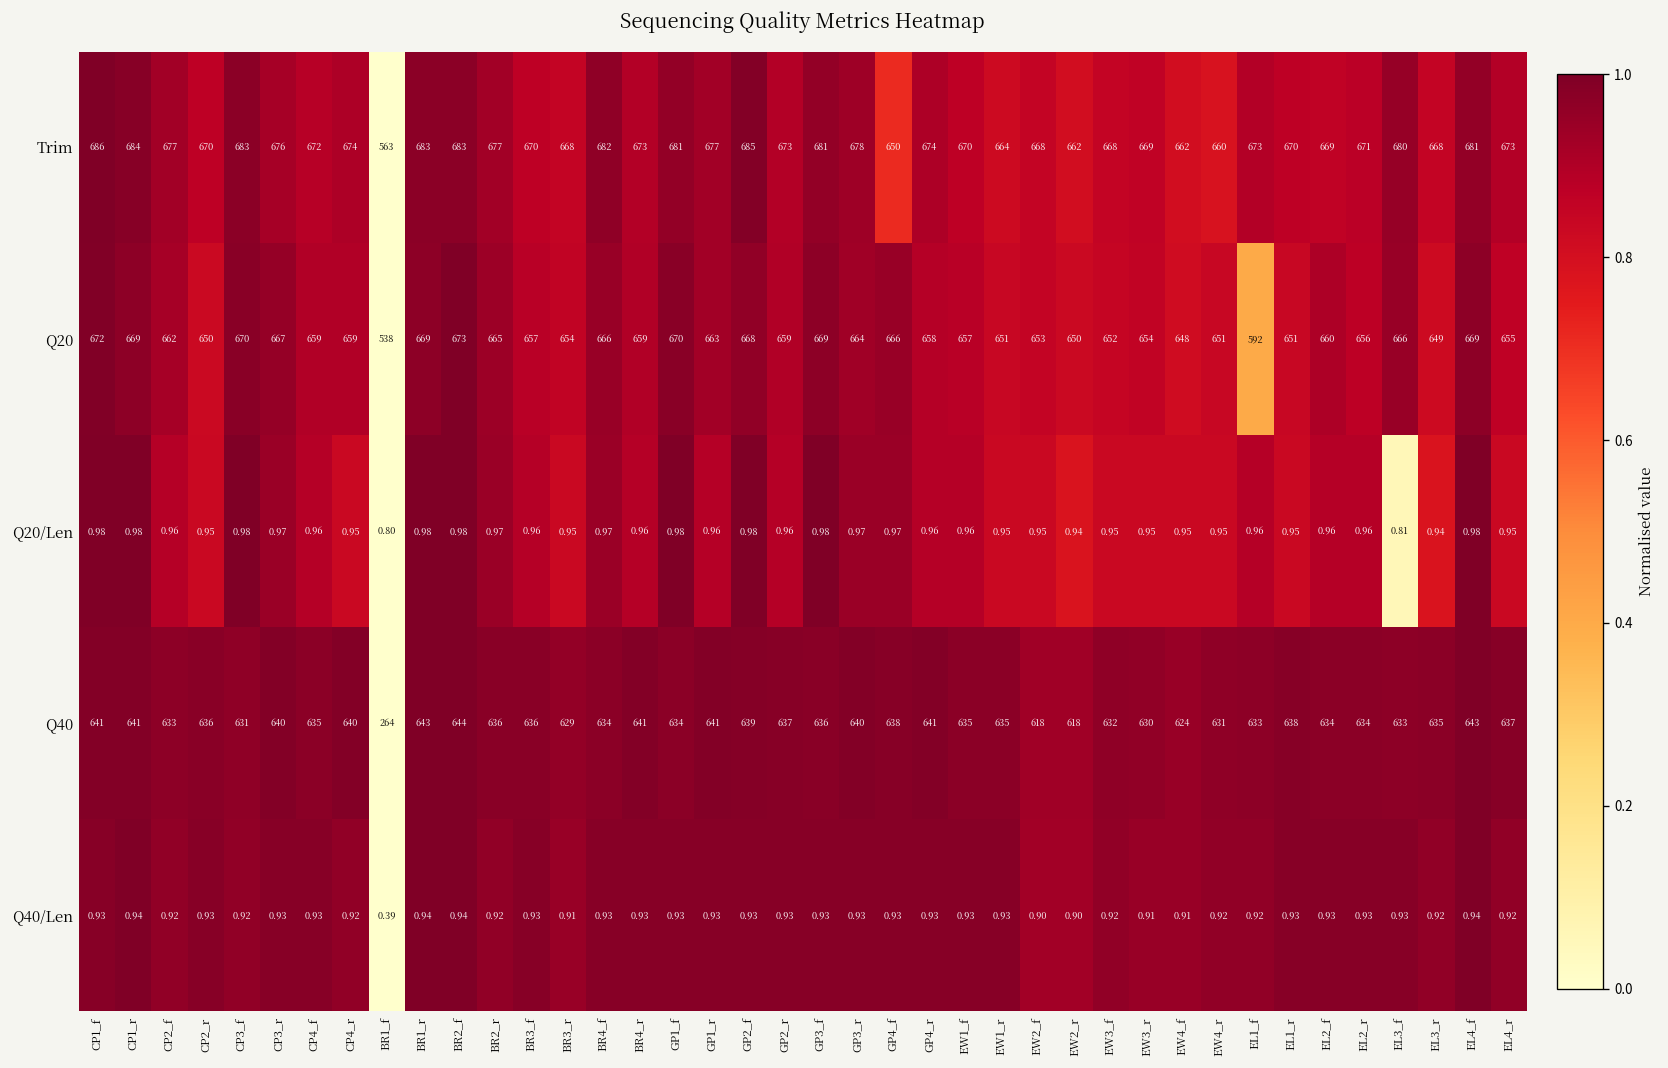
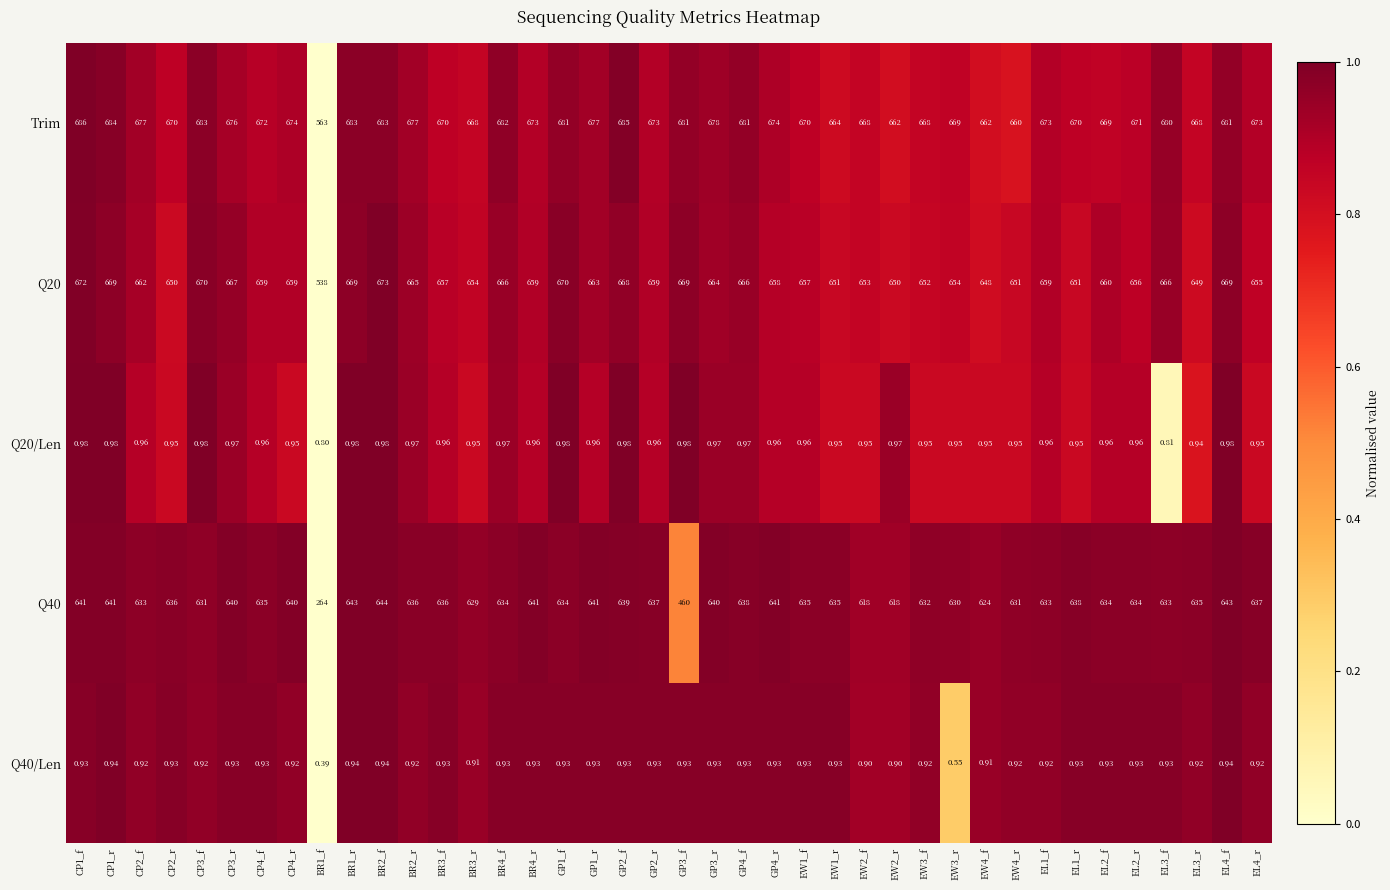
  {
    "Trim": {
      "CP1_f": 686,
      "CP1_r": 684,
      "CP2_f": 677,
      "CP2_r": 670,
      "CP3_f": 683,
      "CP3_r": 676,
      "CP4_f": 672,
      "CP4_r": 674,
      "BR1_f": 563,
      "BR1_r": 683,
      "BR2_f": 683,
      "BR2_r": 677,
      "BR3_f": 670,
      "BR3_r": 668,
      "BR4_f": 682,
      "BR4_r": 673,
      "GP1_f": 681,
      "GP1_r": 677,
      "GP2_f": 685,
      "GP2_r": 673,
      "GP3_f": 681,
      "GP3_r": 678,
-     "GP4_f": 650,
+     "GP4_f": 681,
      "GP4_r": 674,
      "EW1_f": 670,
      "EW1_r": 664,
      "EW2_f": 668,
      "EW2_r": 662,
      "EW3_f": 668,
      "EW3_r": 669,
      "EW4_f": 662,
      "EW4_r": 660,
      "EL1_f": 673,
      "EL1_r": 670,
      "EL2_f": 669,
      "EL2_r": 671,
      "EL3_f": 680,
      "EL3_r": 668,
      "EL4_f": 681,
      "EL4_r": 673
    },
    "Q20": {
      "CP1_f": 672,
      "CP1_r": 669,
      "CP2_f": 662,
      "CP2_r": 650,
      "CP3_f": 670,
      "CP3_r": 667,
      "CP4_f": 659,
      "CP4_r": 659,
      "BR1_f": 538,
      "BR1_r": 669,
      "BR2_f": 673,
      "BR2_r": 665,
      "BR3_f": 657,
      "BR3_r": 654,
      "BR4_f": 666,
      "BR4_r": 659,
      "GP1_f": 670,
      "GP1_r": 663,
      "GP2_f": 668,
      "GP2_r": 659,
      "GP3_f": 669,
      "GP3_r": 664,
      "GP4_f": 666,
      "GP4_r": 658,
      "EW1_f": 657,
      "EW1_r": 651,
      "EW2_f": 653,
      "EW2_r": 650,
      "EW3_f": 652,
      "EW3_r": 654,
      "EW4_f": 648,
      "EW4_r": 651,
-     "EL1_f": 592,
+     "EL1_f": 659,
      "EL1_r": 651,
      "EL2_f": 660,
      "EL2_r": 656,
      "EL3_f": 666,
      "EL3_r": 649,
      "EL4_f": 669,
      "EL4_r": 655
    },
    "Q20/Len": {
      "CP1_f": 0.98,
      "CP1_r": 0.98,
      "CP2_f": 0.96,
      "CP2_r": 0.95,
      "CP3_f": 0.98,
      "CP3_r": 0.97,
      "CP4_f": 0.96,
      "CP4_r": 0.95,
      "BR1_f": 0.80,
      "BR1_r": 0.98,
      "BR2_f": 0.98,
      "BR2_r": 0.97,
      "BR3_f": 0.96,
      "BR3_r": 0.95,
      "BR4_f": 0.97,
      "BR4_r": 0.96,
      "GP1_f": 0.98,
      "GP1_r": 0.96,
      "GP2_f": 0.98,
      "GP2_r": 0.96,
      "GP3_f": 0.98,
      "GP3_r": 0.97,
      "GP4_f": 0.97,
      "GP4_r": 0.96,
      "EW1_f": 0.96,
      "EW1_r": 0.95,
      "EW2_f": 0.95,
-     "EW2_r": 0.94,
+     "EW2_r": 0.97,
      "EW3_f": 0.95,
      "EW3_r": 0.95,
      "EW4_f": 0.95,
      "EW4_r": 0.95,
      "EL1_f": 0.96,
      "EL1_r": 0.95,
      "EL2_f": 0.96,
      "EL2_r": 0.96,
      "EL3_f": 0.81,
      "EL3_r": 0.94,
      "EL4_f": 0.98,
      "EL4_r": 0.95
    },
    "Q40": {
      "CP1_f": 641,
      "CP1_r": 641,
      "CP2_f": 633,
      "CP2_r": 636,
      "CP3_f": 631,
      "CP3_r": 640,
      "CP4_f": 635,
      "CP4_r": 640,
      "BR1_f": 264,
      "BR1_r": 643,
      "BR2_f": 644,
      "BR2_r": 636,
      "BR3_f": 636,
      "BR3_r": 629,
      "BR4_f": 634,
      "BR4_r": 641,
      "GP1_f": 634,
      "GP1_r": 641,
      "GP2_f": 639,
      "GP2_r": 637,
-     "GP3_f": 636,
+     "GP3_f": 460,
      "GP3_r": 640,
      "GP4_f": 638,
      "GP4_r": 641,
      "EW1_f": 635,
      "EW1_r": 635,
      "EW2_f": 618,
      "EW2_r": 618,
      "EW3_f": 632,
      "EW3_r": 630,
      "EW4_f": 624,
      "EW4_r": 631,
      "EL1_f": 633,
      "EL1_r": 638,
      "EL2_f": 634,
      "EL2_r": 634,
      "EL3_f": 633,
      "EL3_r": 635,
      "EL4_f": 643,
      "EL4_r": 637
    },
    "Q40/Len": {
      "CP1_f": 0.93,
      "CP1_r": 0.94,
      "CP2_f": 0.92,
      "CP2_r": 0.93,
      "CP3_f": 0.92,
      "CP3_r": 0.93,
      "CP4_f": 0.93,
      "CP4_r": 0.92,
      "BR1_f": 0.39,
      "BR1_r": 0.94,
      "BR2_f": 0.94,
      "BR2_r": 0.92,
      "BR3_f": 0.93,
      "BR3_r": 0.91,
      "BR4_f": 0.93,
      "BR4_r": 0.93,
      "GP1_f": 0.93,
      "GP1_r": 0.93,
      "GP2_f": 0.93,
      "GP2_r": 0.93,
      "GP3_f": 0.93,
      "GP3_r": 0.93,
      "GP4_f": 0.93,
      "GP4_r": 0.93,
      "EW1_f": 0.93,
      "EW1_r": 0.93,
      "EW2_f": 0.90,
      "EW2_r": 0.90,
      "EW3_f": 0.92,
-     "EW3_r": 0.91,
+     "EW3_r": 0.55,
      "EW4_f": 0.91,
      "EW4_r": 0.92,
      "EL1_f": 0.92,
      "EL1_r": 0.93,
      "EL2_f": 0.93,
      "EL2_r": 0.93,
      "EL3_f": 0.93,
      "EL3_r": 0.92,
      "EL4_f": 0.94,
      "EL4_r": 0.92
    }
  }
